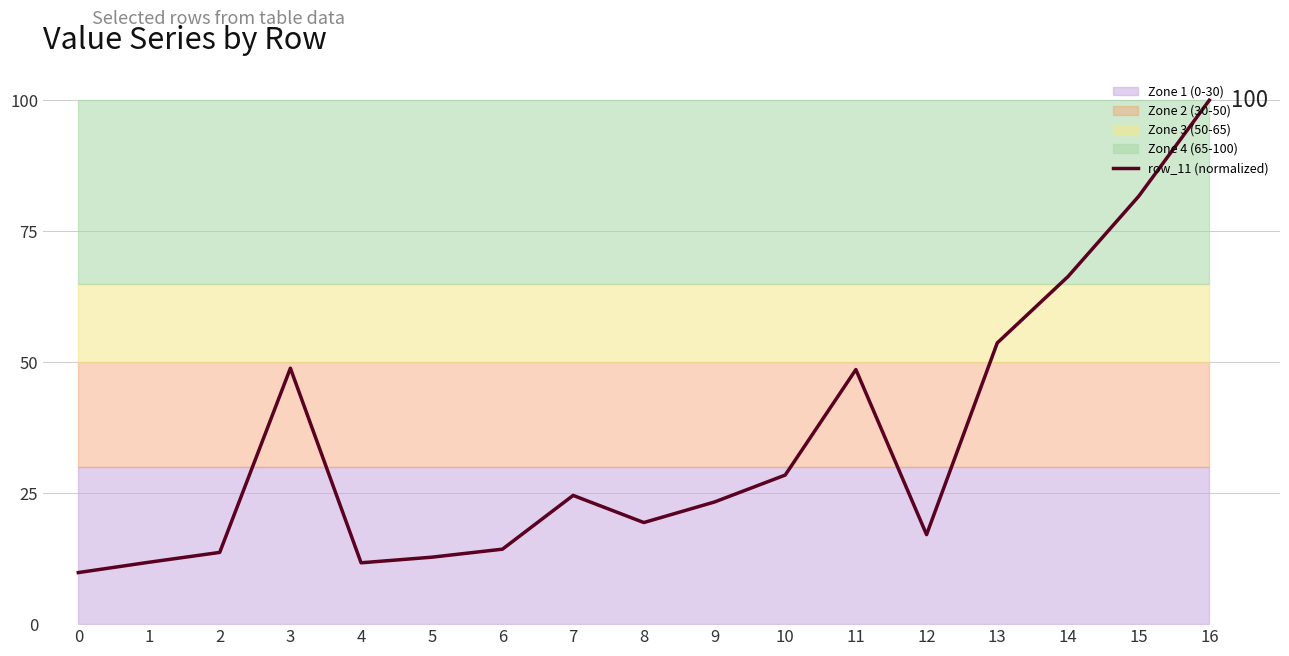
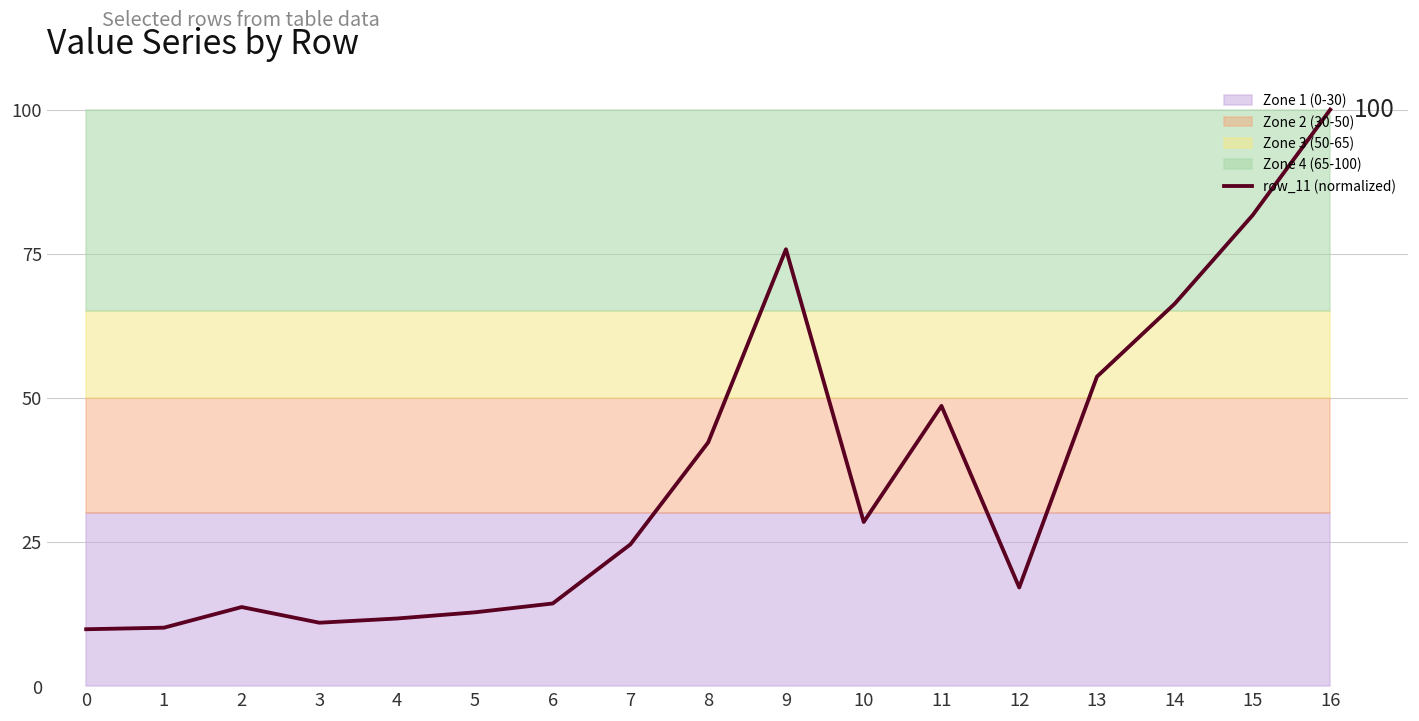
  {
    "row_11 (normalized)": {
      "0": 10,
-     "1": 12,
+     "1": 10,
      "2": 14,
-     "3": 49,
+     "3": 11,
      "4": 12,
      "5": 13,
      "6": 14,
      "7": 25,
-     "8": 19,
-     "9": 23,
+     "8": 42,
+     "9": 76,
      "10": 28,
      "11": 49,
      "12": 17,
      "13": 54,
      "14": 66,
      "15": 82
    },
    "Zone 1 (0-30)": {
      "0": 30,
      "1": 30,
      "2": 30,
      "3": 30,
      "4": 30,
      "5": 30,
      "6": 30,
      "7": 30,
      "8": 30,
      "9": 30,
      "10": 30,
      "11": 30,
      "12": 30,
      "13": 30,
      "14": 30,
      "15": 30,
      "16": 30
    },
    "Zone 4 (65-100)": {
      "0": 35,
      "1": 35,
      "2": 35,
      "3": 35,
      "4": 35,
      "5": 35,
      "6": 35,
      "7": 35,
      "8": 35,
      "9": 35,
      "10": 35,
      "11": 35,
      "12": 35,
      "13": 35,
      "14": 35,
      "15": 35
    }
  }
